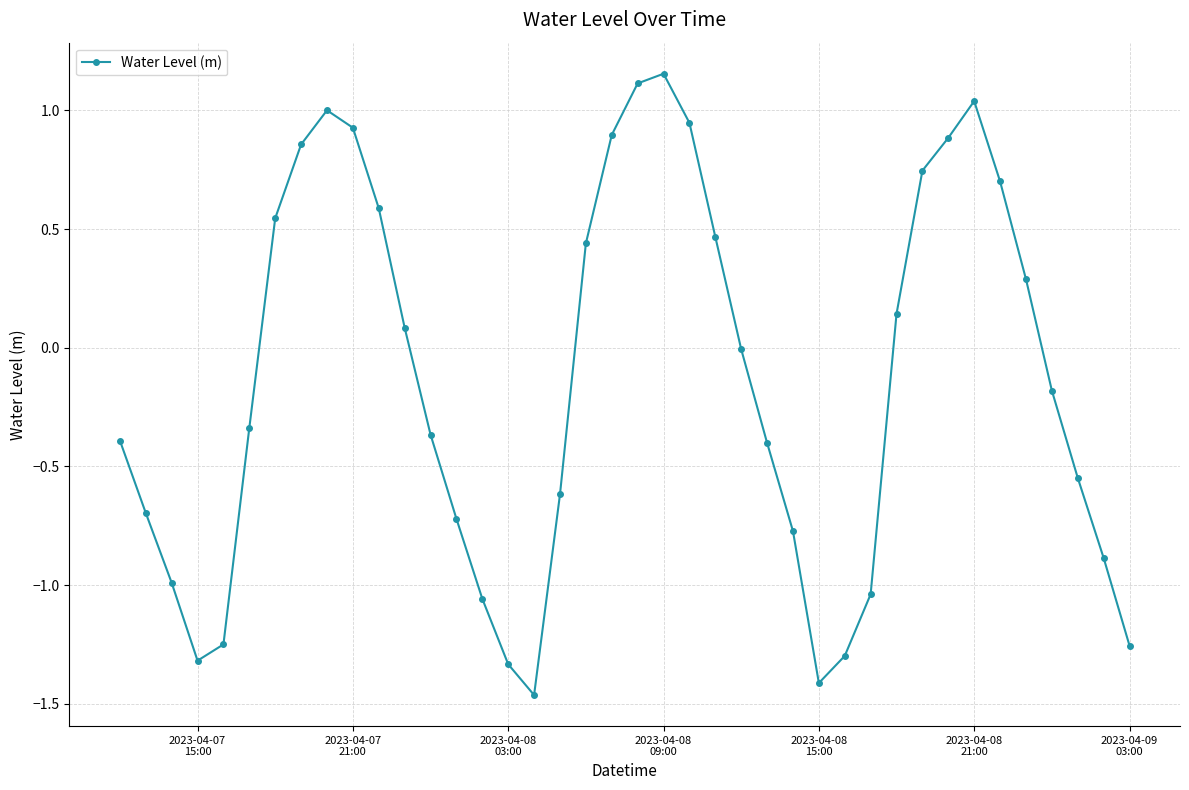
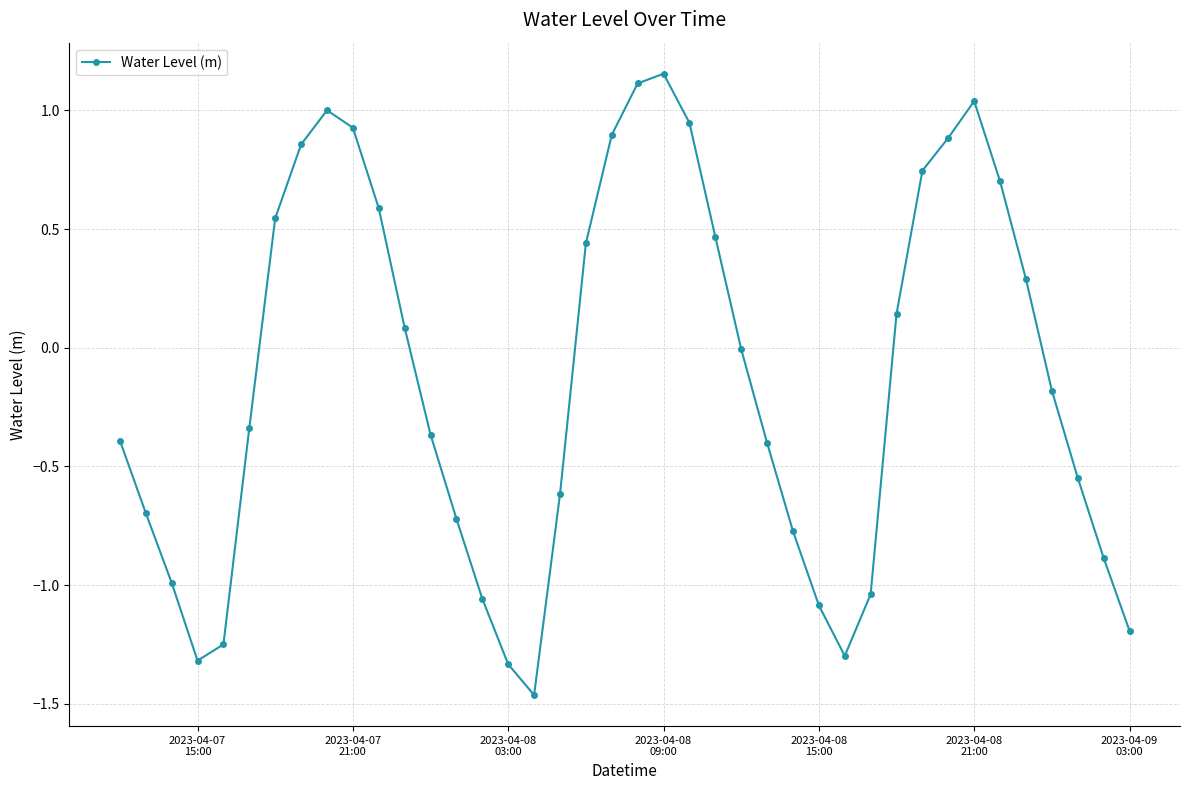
  {
    "2023-04-07 15:00": -1.32,
    "2023-04-07 21:00": 0.93,
    "2023-04-08 03:00": -1.33,
    "2023-04-08 09:00": 1.15,
-   "2023-04-08 15:00": -1.41,
+   "2023-04-08 15:00": -1.09,
    "2023-04-08 21:00": 1.04,
-   "2023-04-09 03:00": -1.26
+   "2023-04-09 03:00": -1.19
  }
